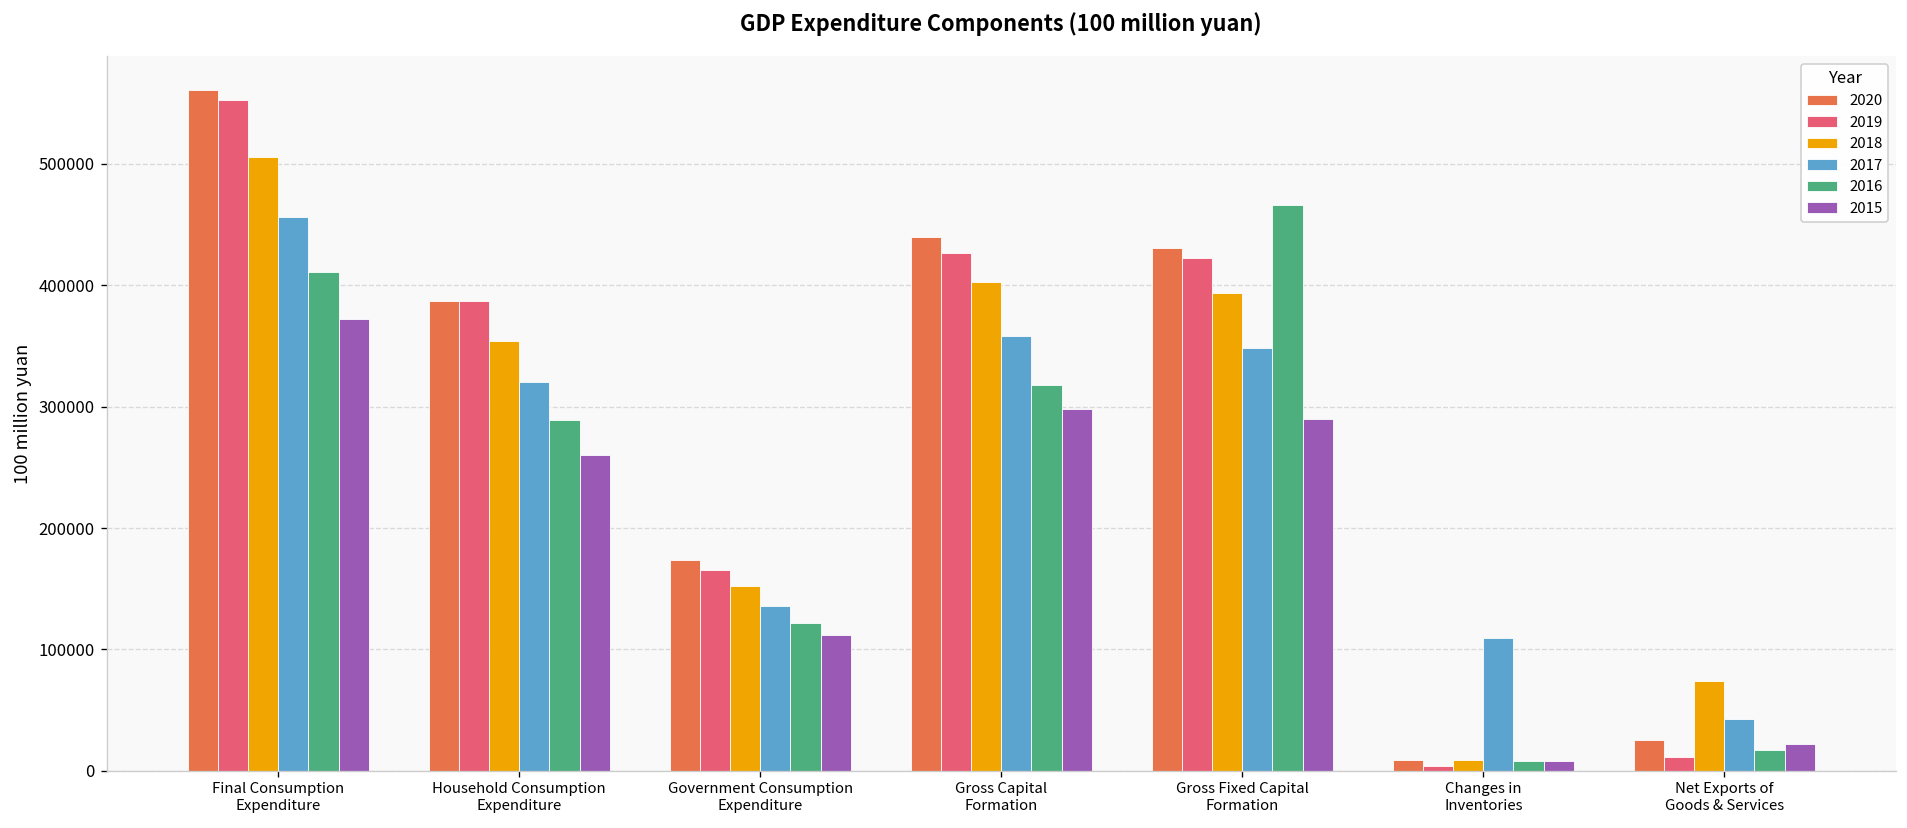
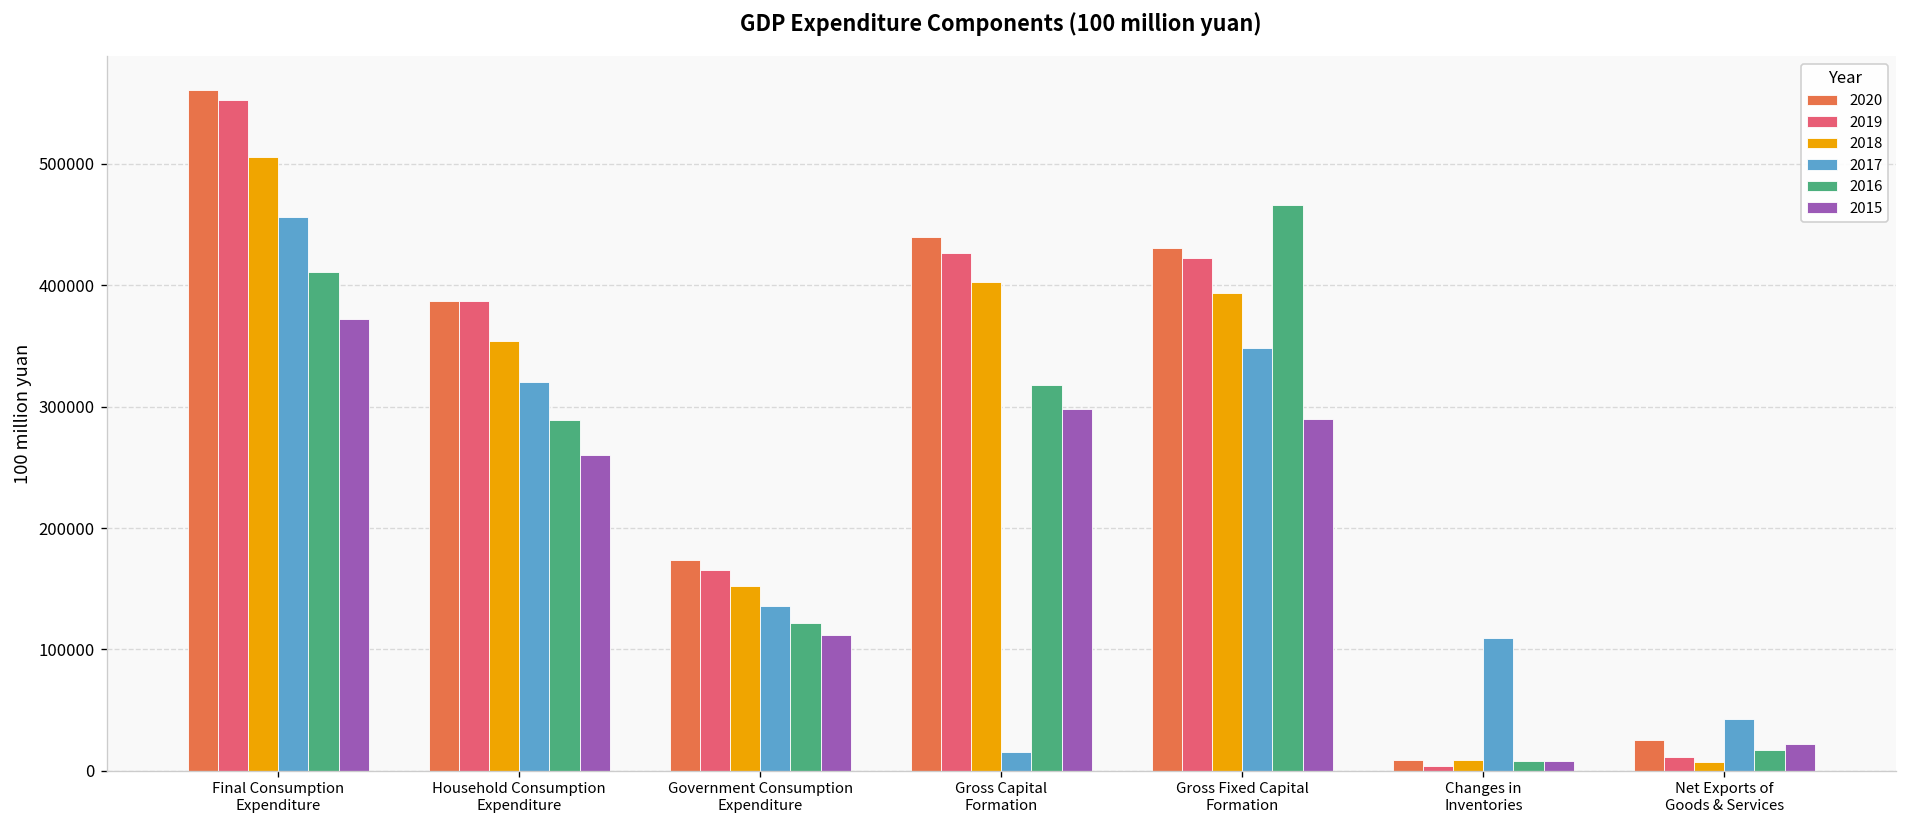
  {
    "2018": {
      "Final Consumption Expenditure": 506000,
      "Household Consumption Expenditure": 354000,
      "Government Consumption Expenditure": 152000,
      "Gross Capital Formation": 403000,
      "Gross Fixed Capital Formation": 394000,
      "Changes in Inventories": 9000,
-     "Net Exports of Goods & Services": 74000
+     "Net Exports of Goods & Services": 7000
    },
    "2017": {
      "Final Consumption Expenditure": 457000,
      "Household Consumption Expenditure": 321000,
      "Government Consumption Expenditure": 136000,
-     "Gross Capital Formation": 358000,
+     "Gross Capital Formation": 16000,
      "Gross Fixed Capital Formation": 348000,
      "Changes in Inventories": 109000,
      "Net Exports of Goods & Services": 43000
    },
    "2016": {
      "Final Consumption Expenditure": 411000,
      "Household Consumption Expenditure": 289000,
      "Government Consumption Expenditure": 122000,
      "Gross Capital Formation": 318000,
      "Gross Fixed Capital Formation": 466000,
      "Changes in Inventories": 8000,
      "Net Exports of Goods & Services": 17000
    },
    "2015": {
      "Final Consumption Expenditure": 372000,
      "Household Consumption Expenditure": 260000,
      "Government Consumption Expenditure": 112000,
      "Gross Capital Formation": 298000,
      "Gross Fixed Capital Formation": 290000,
      "Changes in Inventories": 8000,
      "Net Exports of Goods & Services": 22000
    }
  }
